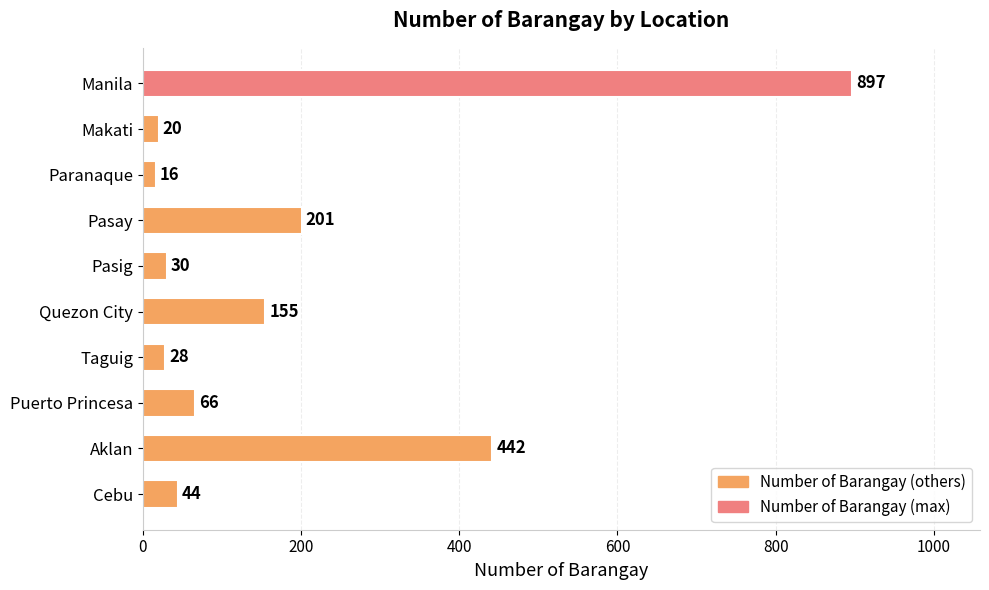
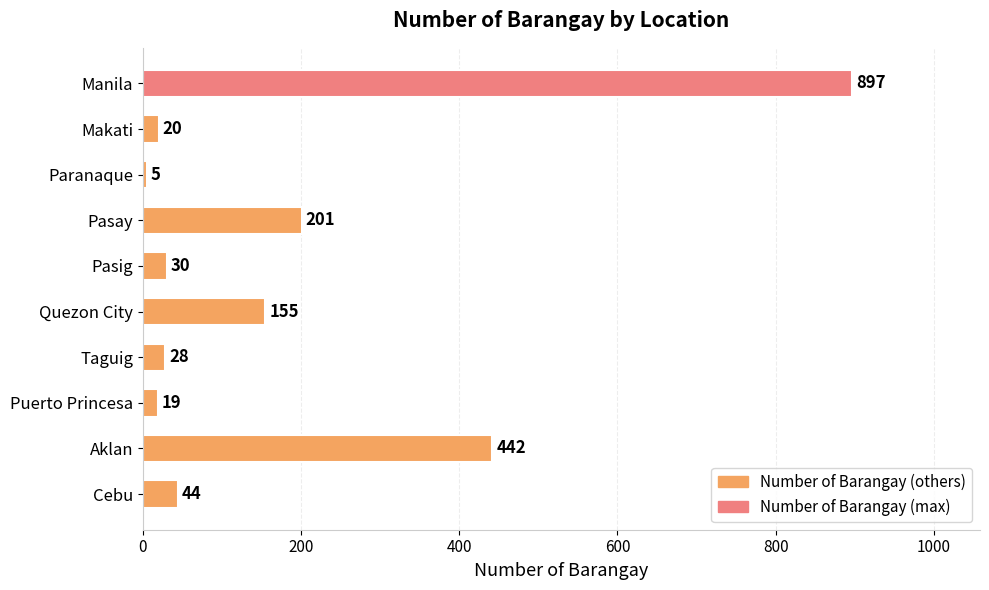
  {
    "Manila": 897,
    "Makati": 20,
-   "Paranaque": 16,
+   "Paranaque": 5,
    "Pasay": 201,
    "Pasig": 30,
    "Quezon City": 155,
    "Taguig": 28,
-   "Puerto Princesa": 66,
+   "Puerto Princesa": 19,
    "Aklan": 442,
    "Cebu": 44
  }
